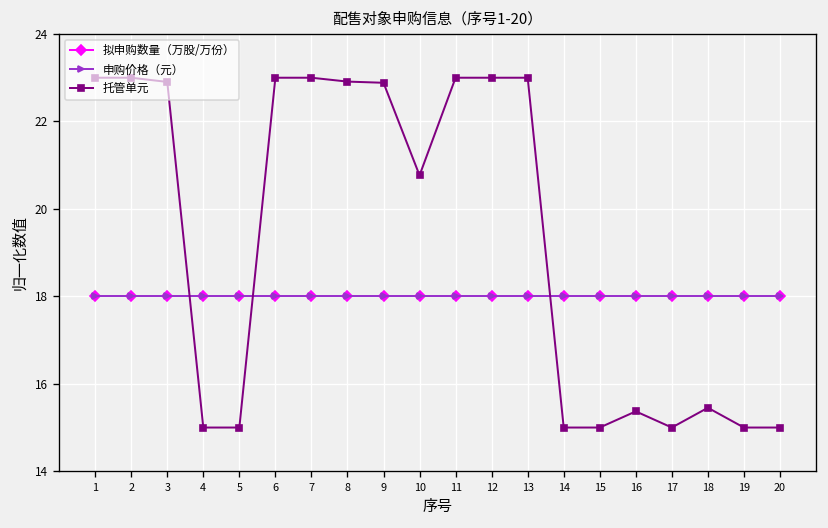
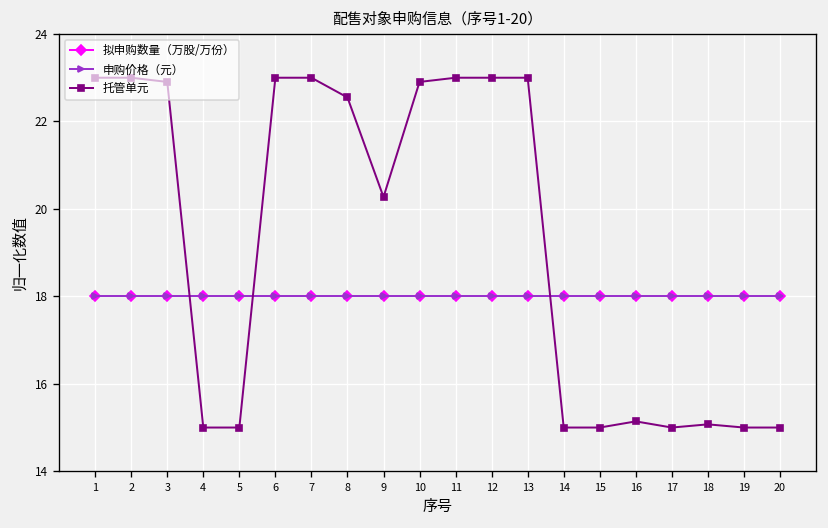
  {
    "申购价格（元）": {
      "1": 18.0,
      "2": 18.0,
      "3": 18.0,
      "4": 18.0,
      "5": 18.0,
      "6": 18.0,
      "7": 18.0,
      "8": 18.0,
      "9": 18.0,
      "10": 18.0,
      "11": 18.0,
      "12": 18.0,
      "13": 18.0,
      "14": 18.0,
      "15": 18.0,
      "16": 18.0,
      "17": 18.0,
      "18": 18.0,
      "19": 18.0,
      "20": 18.0
    },
    "托管单元": {
      "4": 15.0,
      "5": 15.0,
      "6": 23.0,
      "7": 23.0,
-     "8": 22.9,
-     "9": 22.9,
-     "10": 20.8,
+     "8": 22.5,
+     "9": 20.3,
+     "10": 22.9,
      "11": 23.0,
      "12": 23.0,
      "13": 23.0,
      "14": 15.0,
      "15": 15.0,
-     "16": 15.4,
+     "16": 15.1,
      "17": 15.0,
-     "18": 15.5,
+     "18": 15.1,
      "19": 15.0,
      "20": 15.0
    }
  }
